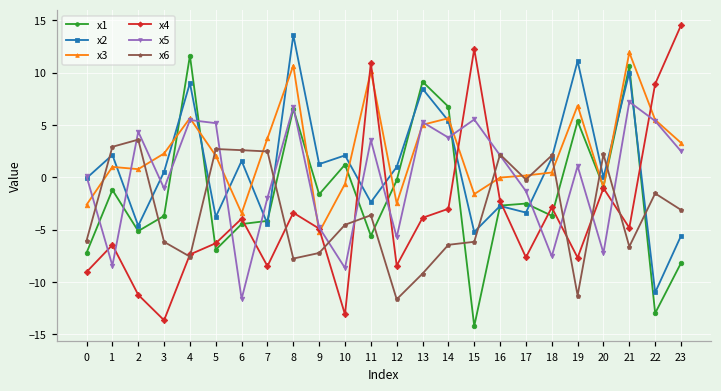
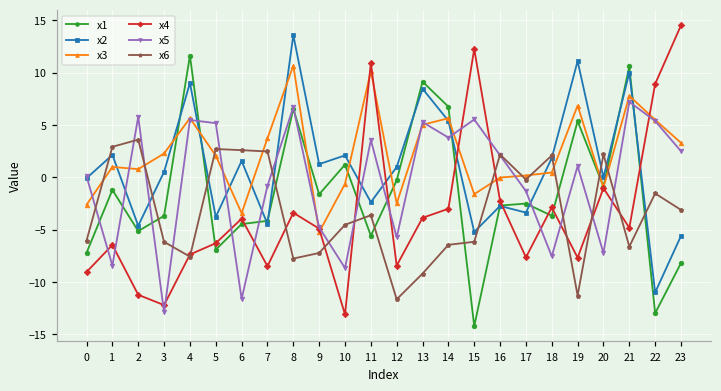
  {
    "x1": {
      "0": -7,
      "1": -1,
      "2": -5,
      "3": -4,
      "4": 12,
      "5": -7,
      "6": -4,
      "7": -4,
      "9": -2,
      "10": 1,
      "11": -6,
      "12": 0,
      "13": 9,
      "14": 7,
      "15": -14,
      "17": -3,
      "18": -4,
      "19": 5,
      "21": 11,
      "22": -13,
      "23": -8
    },
    "x2": {
      "1": 2,
      "2": -5,
      "3": 1,
      "4": 9,
      "5": -4,
      "6": 2,
      "7": -4,
      "8": 14,
      "9": 1,
      "10": 2,
      "11": -2,
      "12": 1,
      "13": 8,
      "15": -5,
      "17": -3,
      "19": 11,
      "20": 0,
      "21": 10,
      "22": -11,
      "23": -6
    },
    "x3": {
      "0": -3,
      "1": 1,
      "2": 1,
      "3": 2,
      "5": 2,
      "6": -3,
      "7": 4,
      "8": 11,
      "9": -5,
      "10": -1,
      "11": 10,
      "12": -3,
      "15": -2,
      "16": 0,
      "17": 0,
      "18": 0,
      "19": 7,
-     "21": 12,
+     "21": 8,
      "23": 3
    },
    "x4": {
      "0": -9,
      "1": -6,
      "2": -11,
-     "3": -14,
+     "3": -12,
      "5": -6,
      "6": -4,
      "7": -8,
      "8": -3,
      "10": -13,
      "11": 11,
      "12": -8,
      "13": -4,
      "14": -3,
      "15": 12,
      "16": -2,
      "17": -8,
      "18": -3,
      "19": -8,
      "21": -5,
      "22": 9,
      "23": 15
    },
    "x5": {
      "1": -8,
-     "2": 4,
-     "3": -1,
+     "2": 6,
+     "3": -13,
      "5": 5,
      "6": -12,
-     "7": -2,
+     "7": -1,
      "10": -9,
      "11": 4,
      "12": -6,
      "14": 4,
      "15": 6,
      "17": -1,
      "18": -8,
      "19": 1,
      "20": -7,
      "21": 7,
      "23": 2
    },
    "x6": {
      "0": -6,
      "1": 3,
      "2": 4,
      "3": -6,
      "5": 3,
      "6": 3,
      "7": 2,
      "8": -8,
      "9": -7,
      "10": -5,
      "11": -4,
      "12": -12,
      "13": -9,
      "14": -6,
      "15": -6,
      "17": 0,
      "19": -11,
      "20": 2,
      "21": -7,
      "22": -2,
      "23": -3
    }
  }
